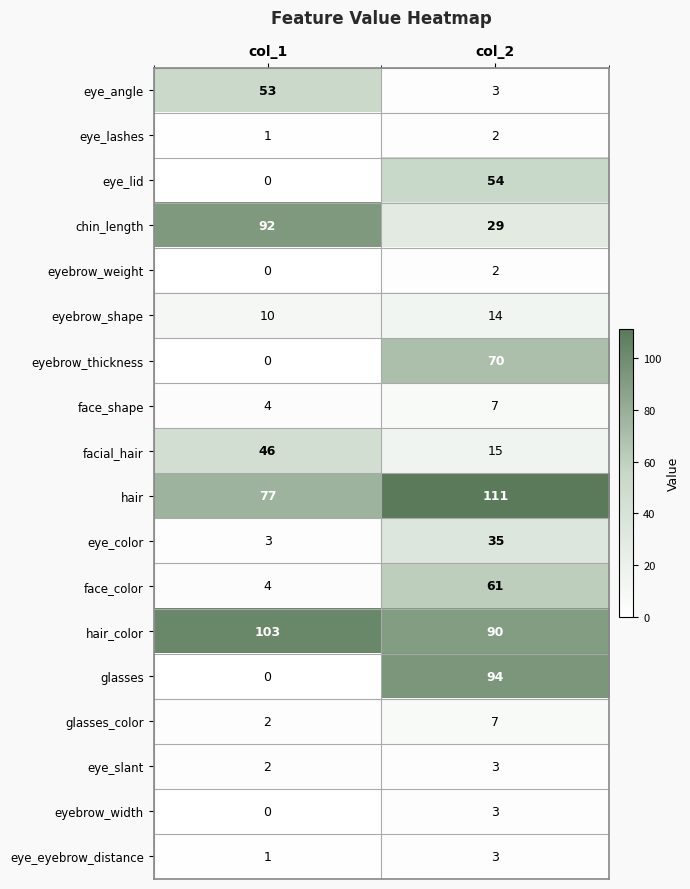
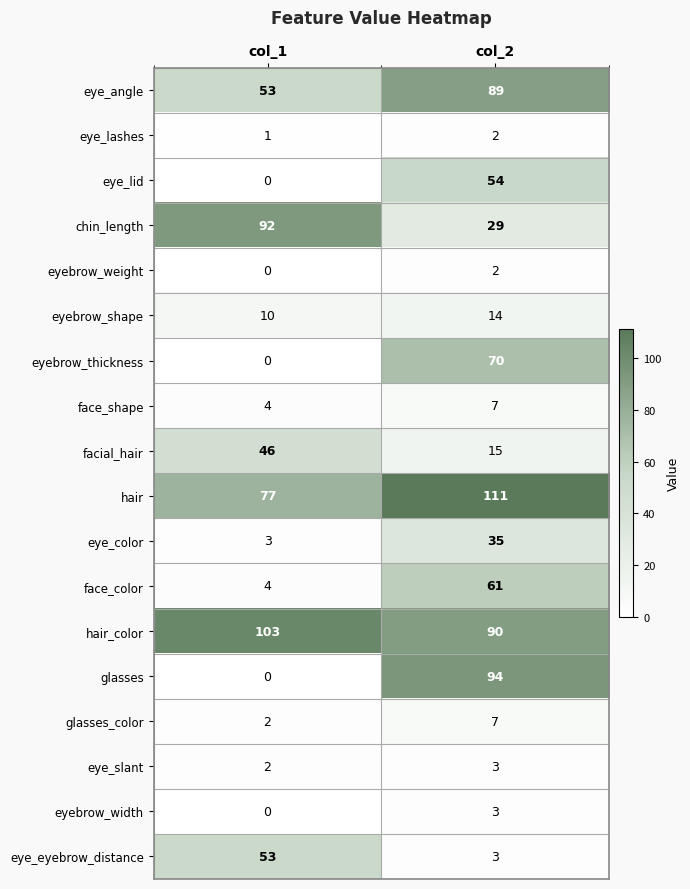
  {
    "eye_angle": {
      "col_1": 53,
-     "col_2": 3
+     "col_2": 89
    },
    "eye_lashes": {
      "col_1": 1,
      "col_2": 2
    },
    "eye_lid": {
      "col_1": 0,
      "col_2": 54
    },
    "chin_length": {
      "col_1": 92,
      "col_2": 29
    },
    "eyebrow_weight": {
      "col_1": 0,
      "col_2": 2
    },
    "eyebrow_shape": {
      "col_1": 10,
      "col_2": 14
    },
    "eyebrow_thickness": {
      "col_1": 0,
      "col_2": 70
    },
    "face_shape": {
      "col_1": 4,
      "col_2": 7
    },
    "facial_hair": {
      "col_1": 46,
      "col_2": 15
    },
    "hair": {
      "col_1": 77,
      "col_2": 111
    },
    "eye_color": {
      "col_1": 3,
      "col_2": 35
    },
    "face_color": {
      "col_1": 4,
      "col_2": 61
    },
    "hair_color": {
      "col_1": 103,
      "col_2": 90
    },
    "glasses": {
      "col_1": 0,
      "col_2": 94
    },
    "glasses_color": {
      "col_1": 2,
      "col_2": 7
    },
    "eye_slant": {
      "col_1": 2,
      "col_2": 3
    },
    "eyebrow_width": {
      "col_1": 0,
      "col_2": 3
    },
    "eye_eyebrow_distance": {
-     "col_1": 1,
+     "col_1": 53,
      "col_2": 3
    }
  }
